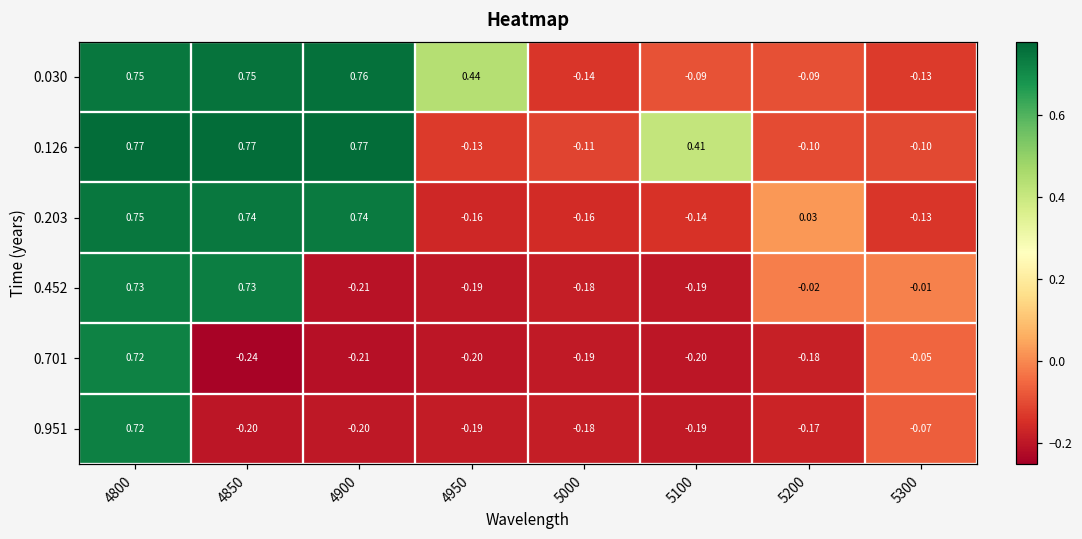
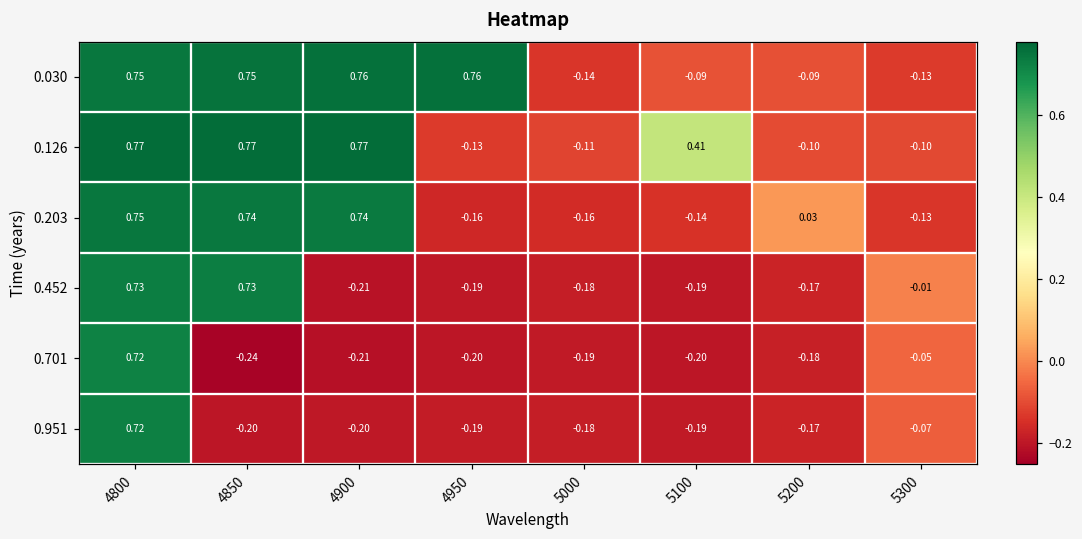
  {
    "0.030": {
      "4800": 0.75,
      "4850": 0.75,
      "4900": 0.76,
-     "4950": 0.44,
+     "4950": 0.76,
      "5000": -0.14,
      "5100": -0.09,
      "5200": -0.09,
      "5300": -0.13
    },
    "0.126": {
      "4800": 0.77,
      "4850": 0.77,
      "4900": 0.77,
      "4950": -0.13,
      "5000": -0.11,
      "5100": 0.41,
      "5200": -0.10,
      "5300": -0.10
    },
    "0.203": {
      "4800": 0.75,
      "4850": 0.74,
      "4900": 0.74,
      "4950": -0.16,
      "5000": -0.16,
      "5100": -0.14,
      "5200": 0.03,
      "5300": -0.13
    },
    "0.452": {
      "4800": 0.73,
      "4850": 0.73,
      "4900": -0.21,
      "4950": -0.19,
      "5000": -0.18,
      "5100": -0.19,
-     "5200": -0.02,
+     "5200": -0.17,
      "5300": -0.01
    },
    "0.701": {
      "4800": 0.72,
      "4850": -0.24,
      "4900": -0.21,
      "4950": -0.20,
      "5000": -0.19,
      "5100": -0.20,
      "5200": -0.18,
      "5300": -0.05
    },
    "0.951": {
      "4800": 0.72,
      "4850": -0.20,
      "4900": -0.20,
      "4950": -0.19,
      "5000": -0.18,
      "5100": -0.19,
      "5200": -0.17,
      "5300": -0.07
    }
  }
